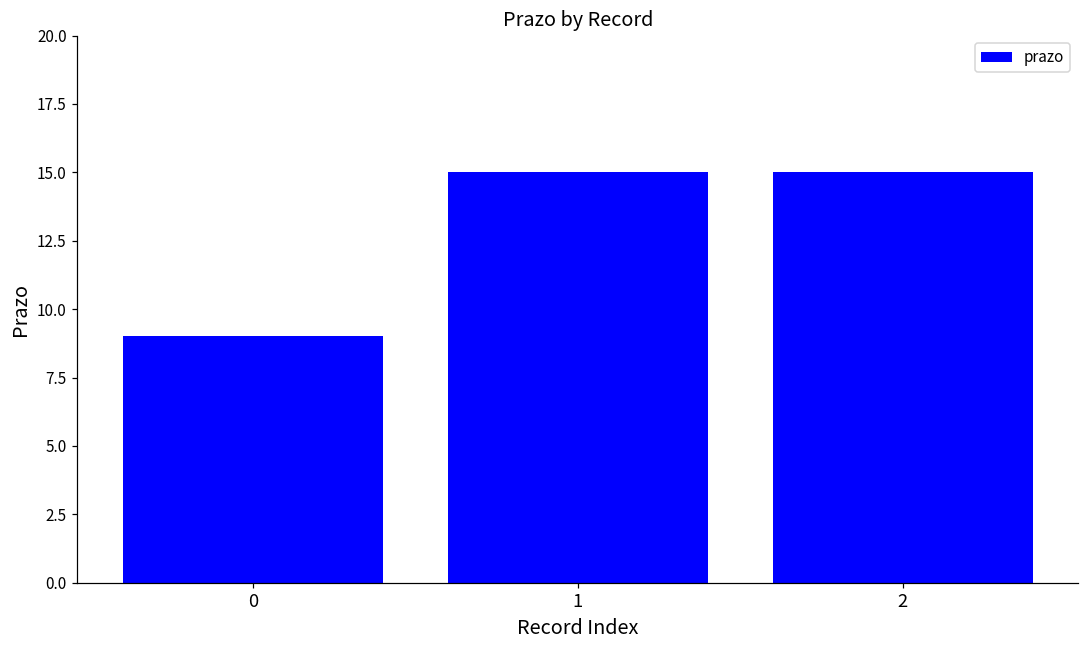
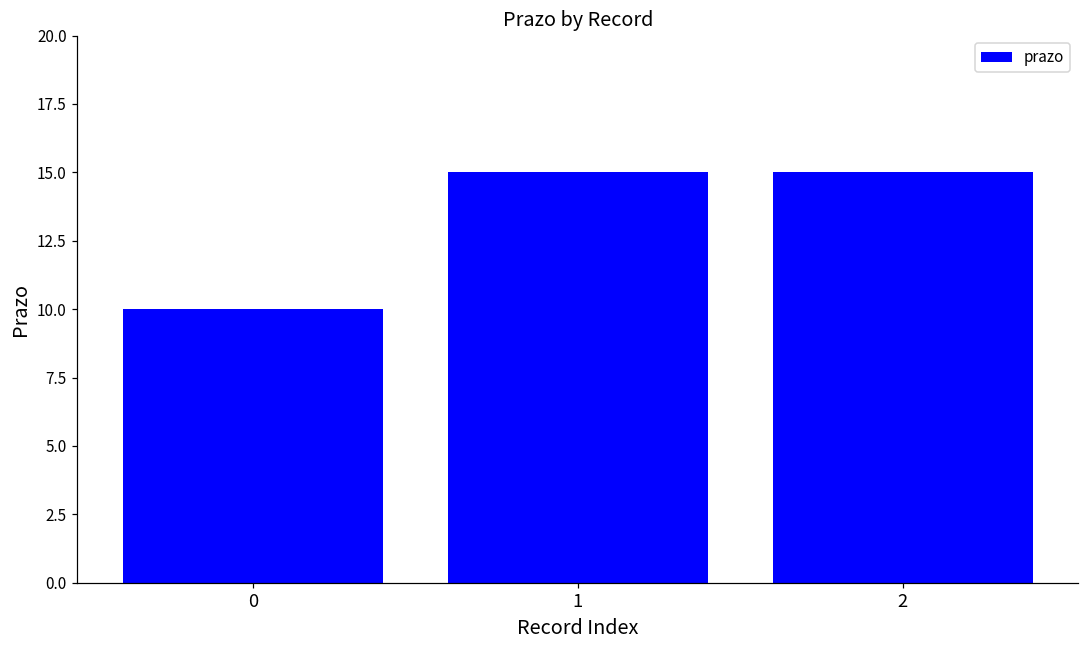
  {
-   "0": 9,
+   "0": 10,
    "1": 15,
    "2": 15
  }
